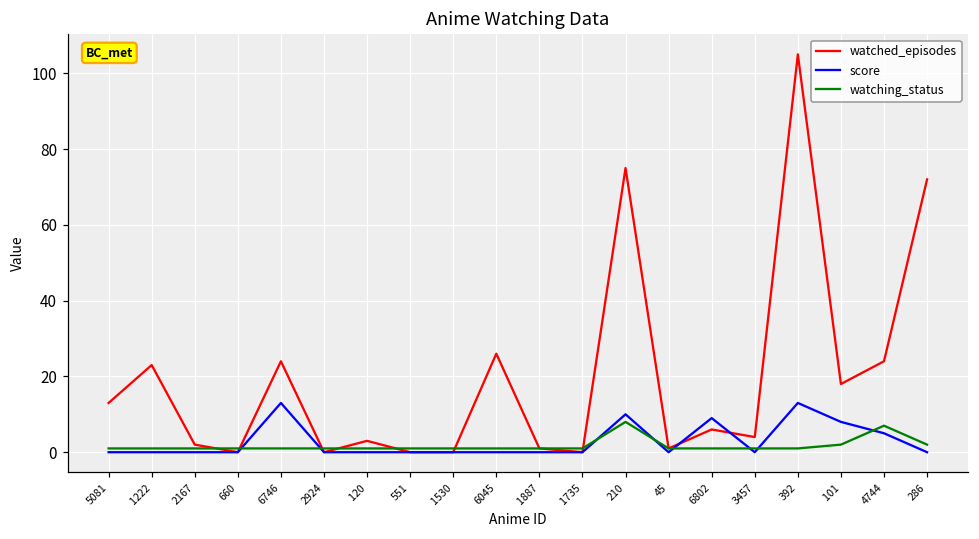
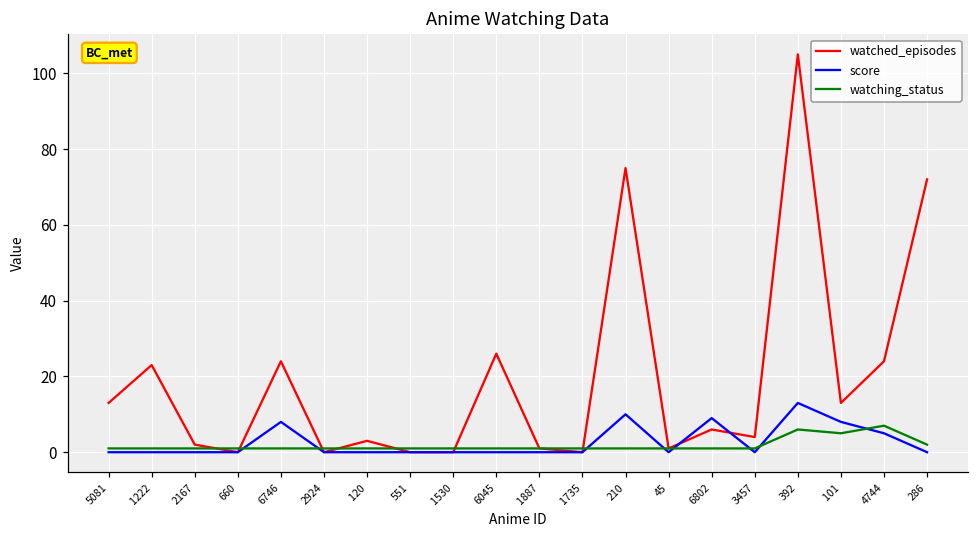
  {
    "watched_episodes": {
      "5081": 13,
      "1222": 23,
      "2167": 2,
      "6746": 24,
      "120": 3,
      "6045": 26,
      "210": 75,
      "6802": 6,
      "3457": 4,
      "392": 105,
-     "101": 18,
+     "101": 13,
      "4744": 24,
      "286": 72
    },
    "score": {
      "5081": 0,
      "1222": 0,
      "2167": 0,
-     "6746": 13,
+     "6746": 8,
      "120": 0,
      "6045": 0,
      "1887": 0,
      "210": 10,
      "45": 0,
      "6802": 9,
      "3457": 0,
      "392": 13,
      "101": 8,
      "4744": 5,
      "286": 0
    },
    "watching_status": {
      "5081": 1,
      "1222": 1,
      "2167": 1,
      "660": 1,
      "6746": 1,
      "2924": 1,
      "120": 1,
      "551": 1,
      "1530": 1,
      "6045": 1,
      "1735": 1,
-     "210": 8,
+     "210": 1,
      "6802": 1,
      "3457": 1,
-     "392": 1,
-     "101": 2,
+     "392": 6,
+     "101": 5,
      "4744": 7,
      "286": 2
    }
  }
